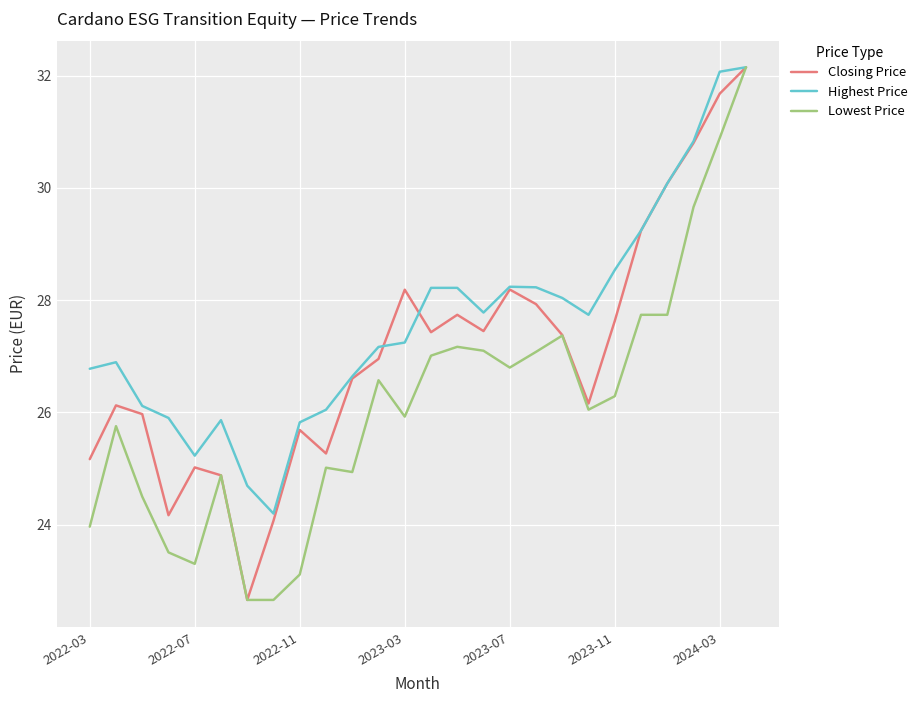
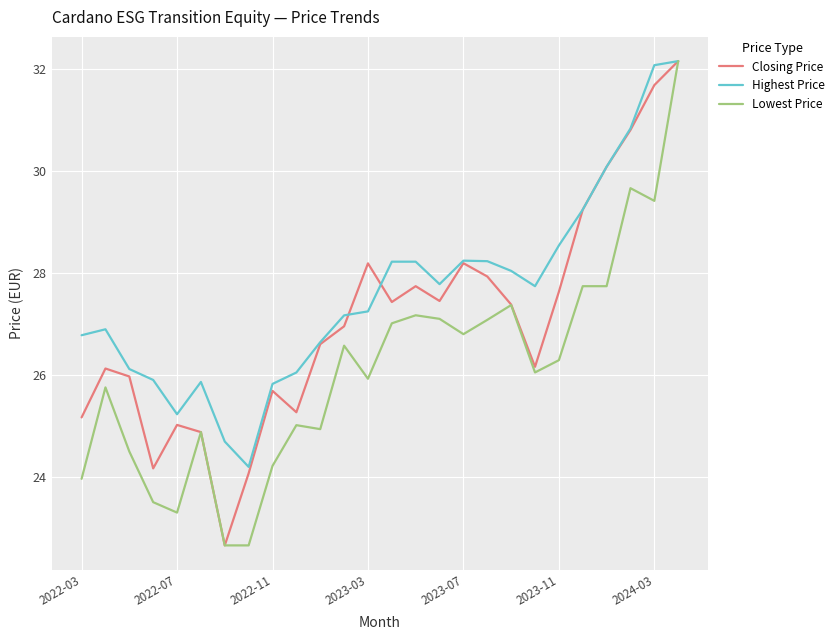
  {
    "Closing Price": {
      "2022-03": 25.2,
      "2022-07": 25.0,
      "2022-11": 25.7,
      "2023-03": 28.2,
      "2023-11": 27.6,
      "2024-03": 31.7
    },
    "Highest Price": {
      "2022-03": 26.8,
      "2022-07": 25.2,
      "2022-11": 25.8,
      "2023-03": 27.2,
      "2023-11": 28.5,
      "2024-03": 32.1
    },
    "Lowest Price": {
      "2022-03": 24.0,
      "2022-07": 23.3,
-     "2022-11": 23.1,
+     "2022-11": 24.2,
      "2023-03": 25.9,
      "2023-07": 26.8,
      "2023-11": 26.3,
-     "2024-03": 30.9
+     "2024-03": 29.4
    }
  }
